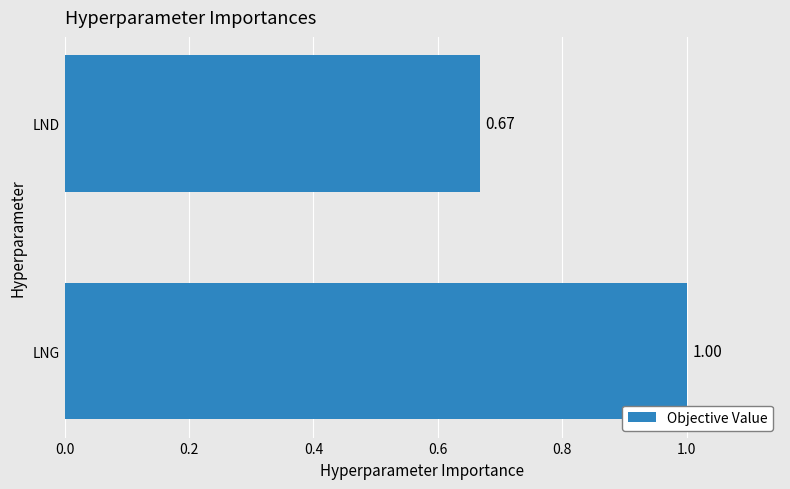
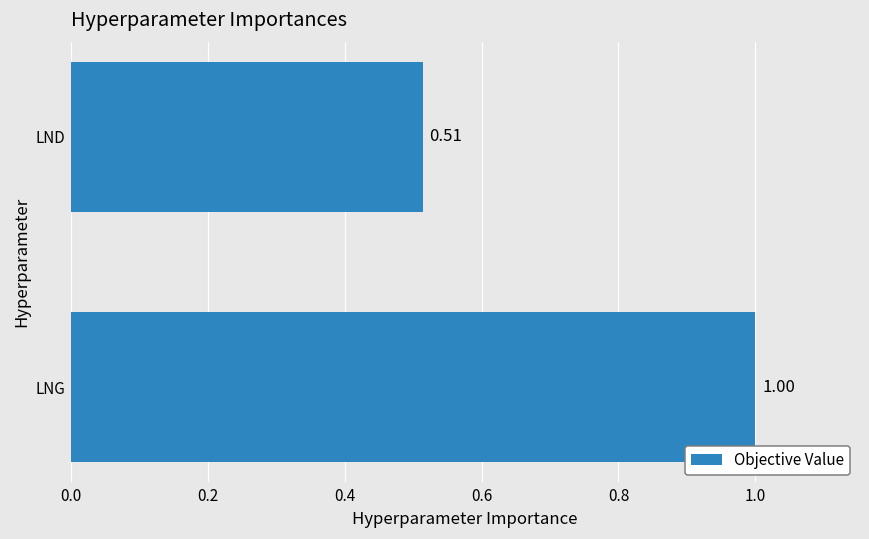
  {
-   "LND": 0.67,
+   "LND": 0.51,
    "LNG": 1.00
  }
